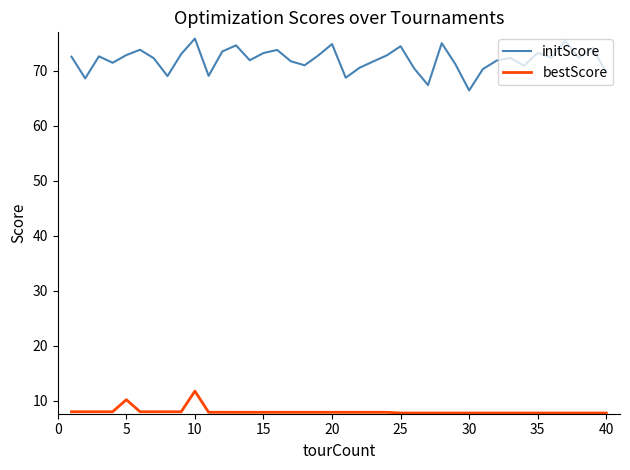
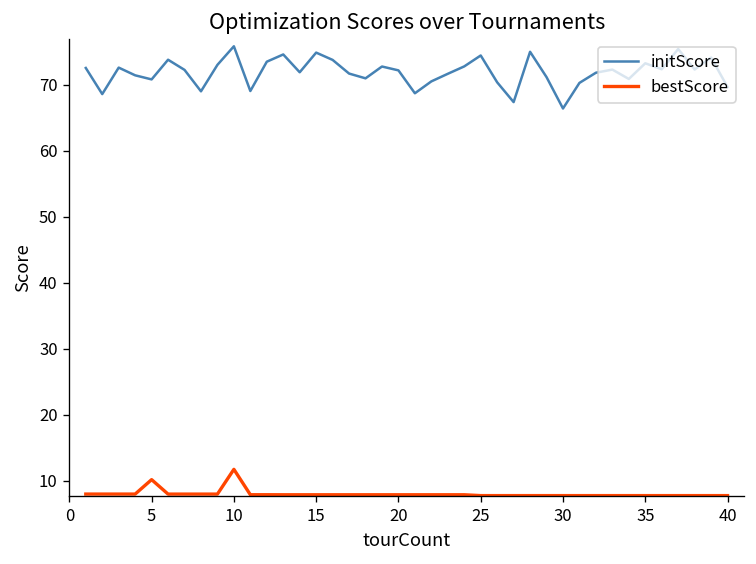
  {
    "initScore": {
-     "5": 73,
+     "5": 71,
      "10": 76,
-     "15": 73,
-     "20": 75,
+     "15": 75,
+     "20": 72,
      "25": 74,
      "30": 66
    },
    "bestScore": {
      "5": 10,
      "10": 12,
      "15": 8,
      "20": 8,
      "25": 8,
      "30": 8,
      "35": 8,
      "40": 8
    }
  }
